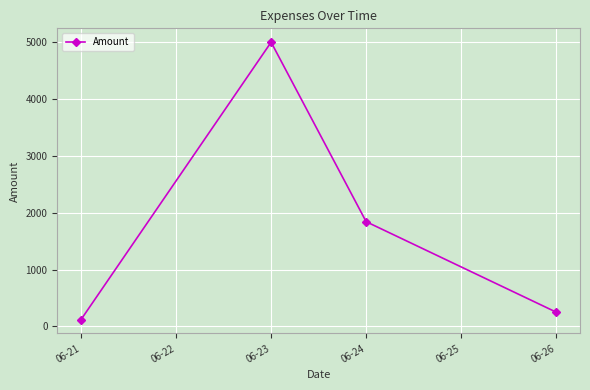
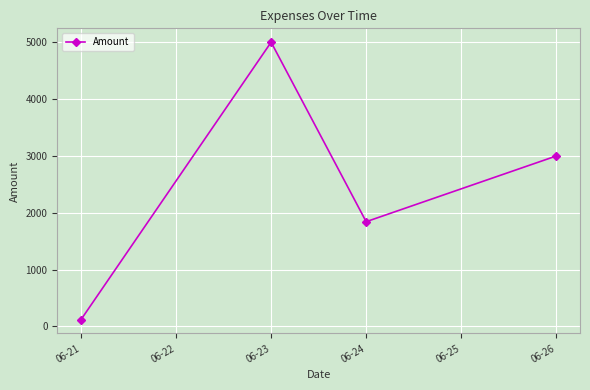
  {
    "06-21": 100,
    "06-23": 5000,
    "06-24": 1800,
-   "06-26": 300
+   "06-26": 3000
  }
